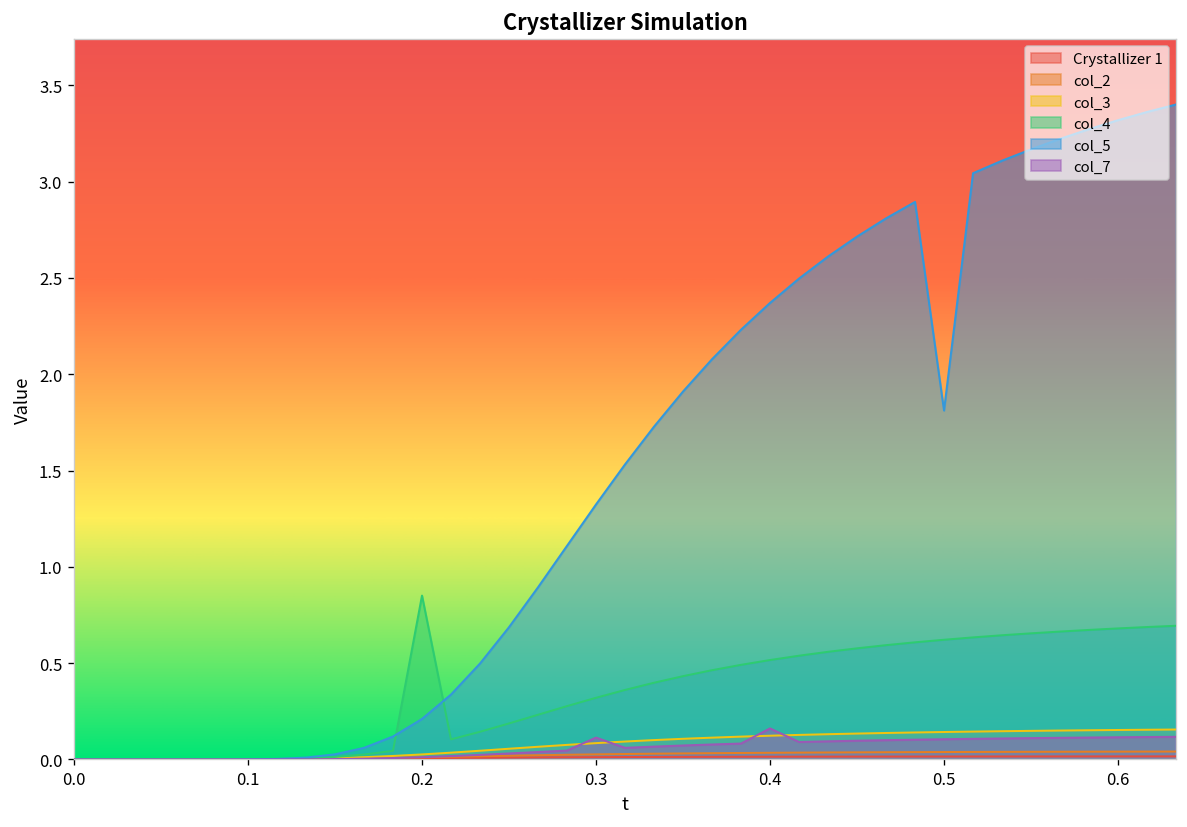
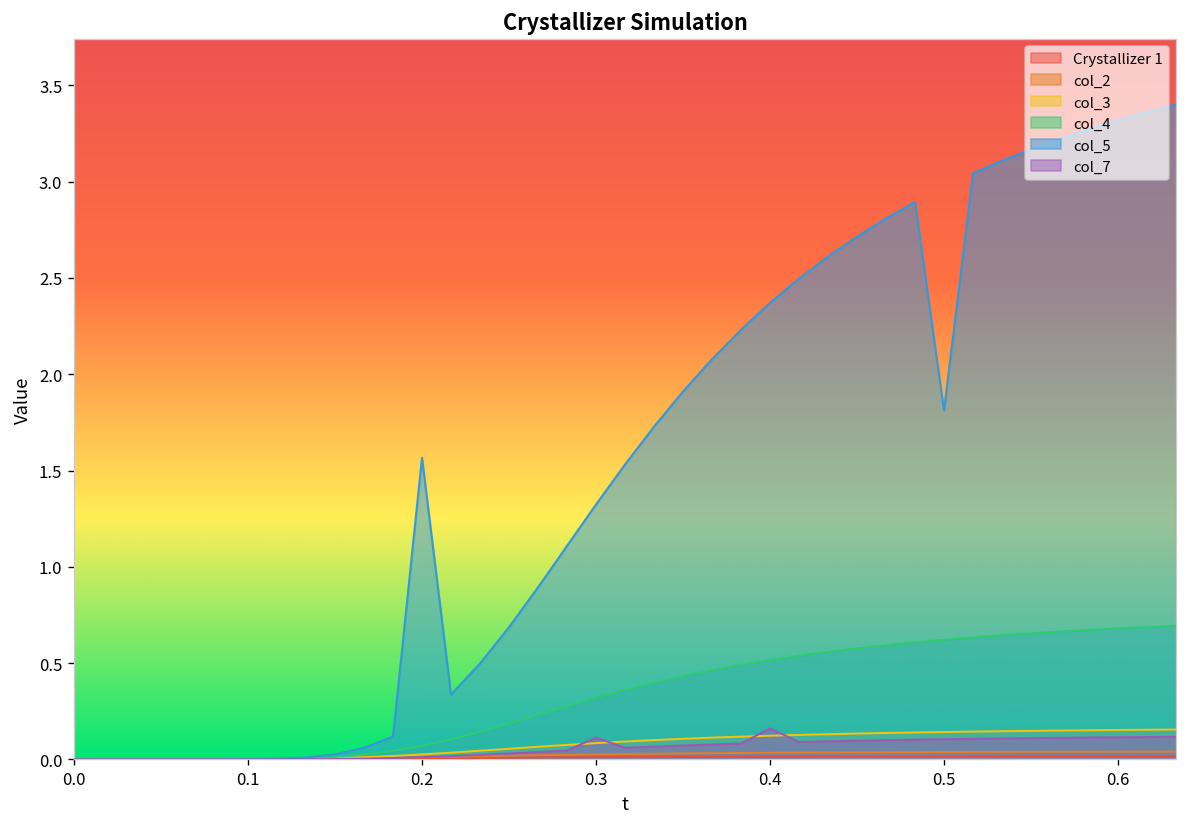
  {
    "col_4": {
-     "0.2": 0.85,
+     "0.2": 0.07,
      "0.3": 0.32,
      "0.4": 0.52,
      "0.5": 0.62,
      "0.6": 0.68
    },
    "col_5": {
-     "0.2": 0.21,
+     "0.2": 1.57,
      "0.3": 1.32,
      "0.4": 2.37,
      "0.5": 1.81
    },
    "col_7": {
      "0.3": 0.11,
      "0.4": 0.16,
      "0.5": 0.11,
      "0.6": 0.12
    }
  }
